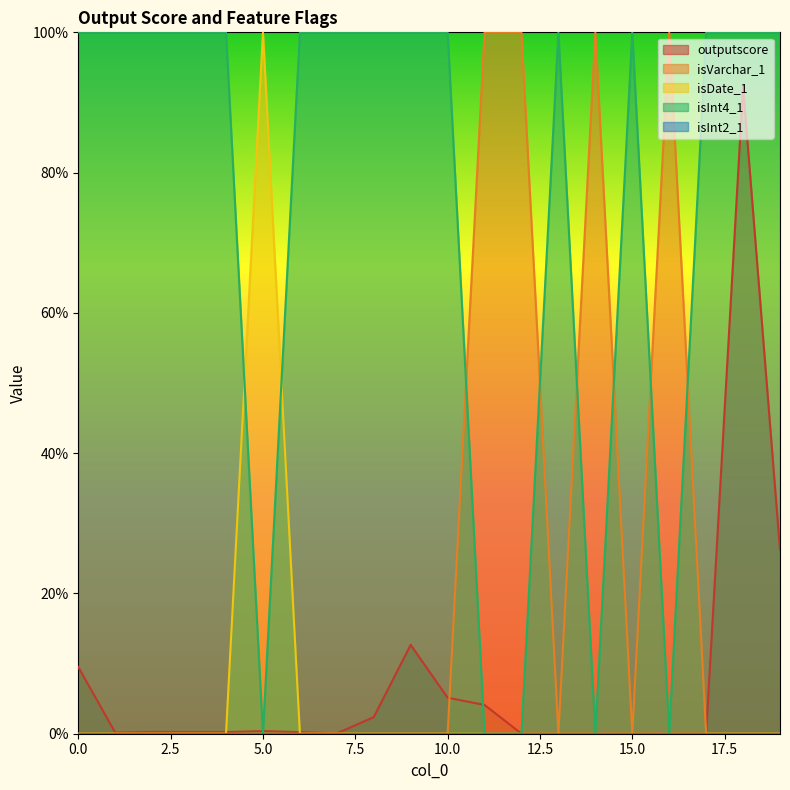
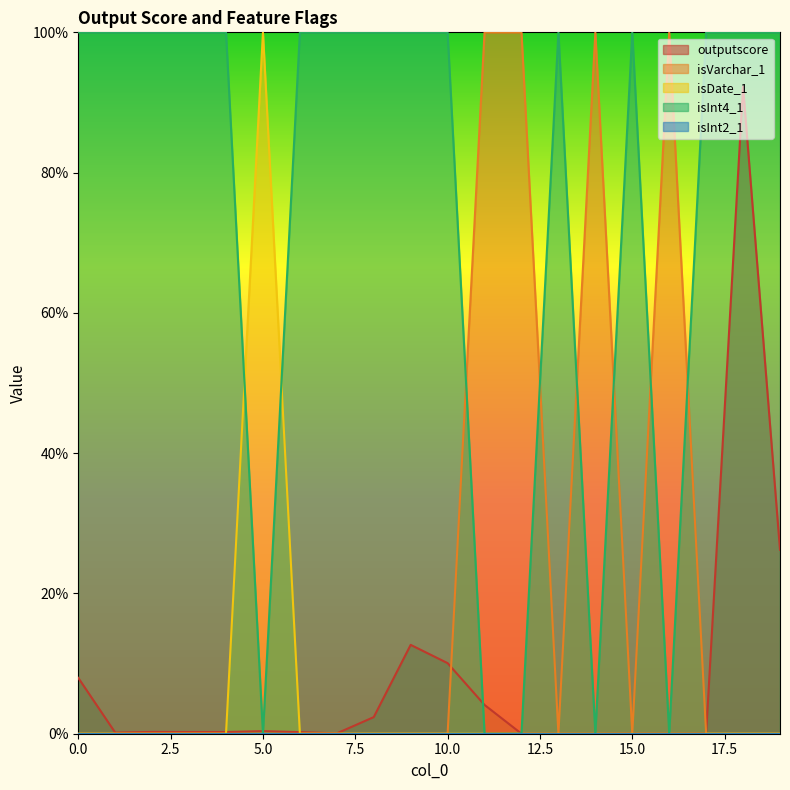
  {
    "outputscore": {
-     "0.0": "10%",
+     "0.0": "8%",
      "5.0": "0%",
-     "10.0": "5%"
+     "10.0": "10%"
    },
    "isDate_1": {
      "5.0": "100%"
    },
    "isInt4_1": {
      "0.0": "100%",
      "10.0": "100%",
      "15.0": "100%"
    }
  }
